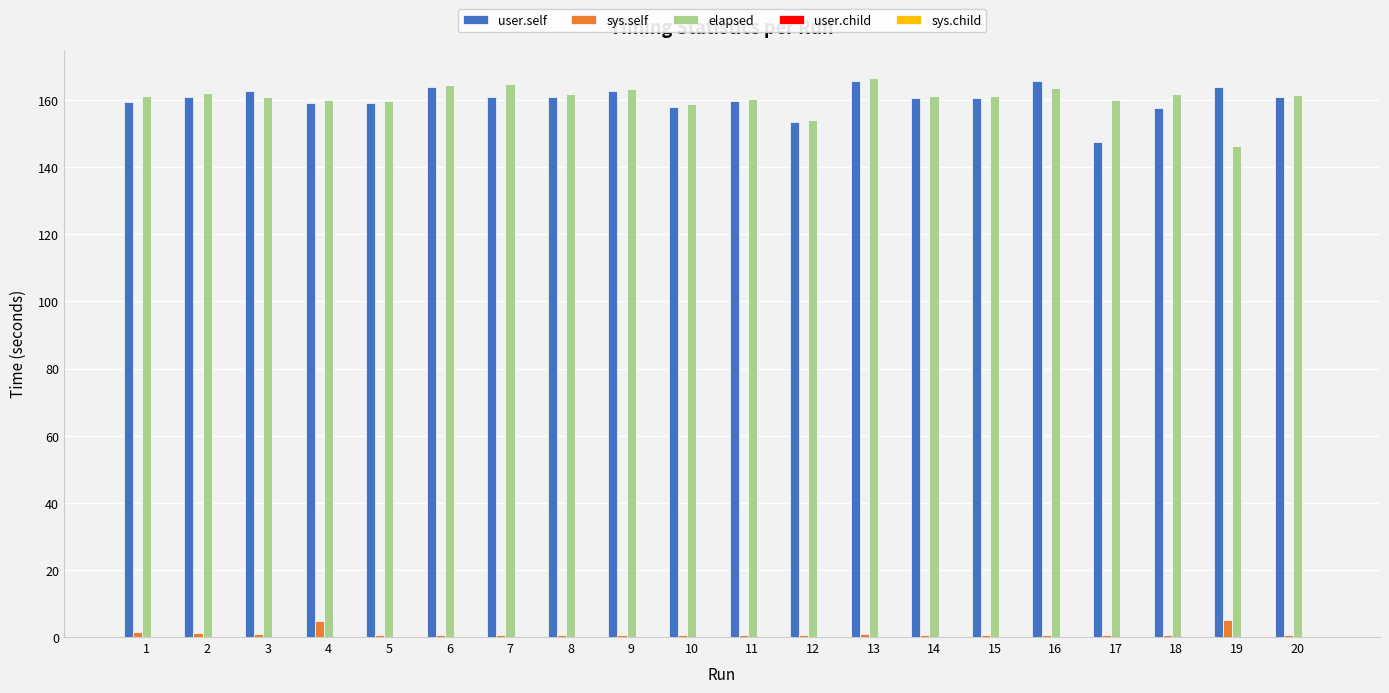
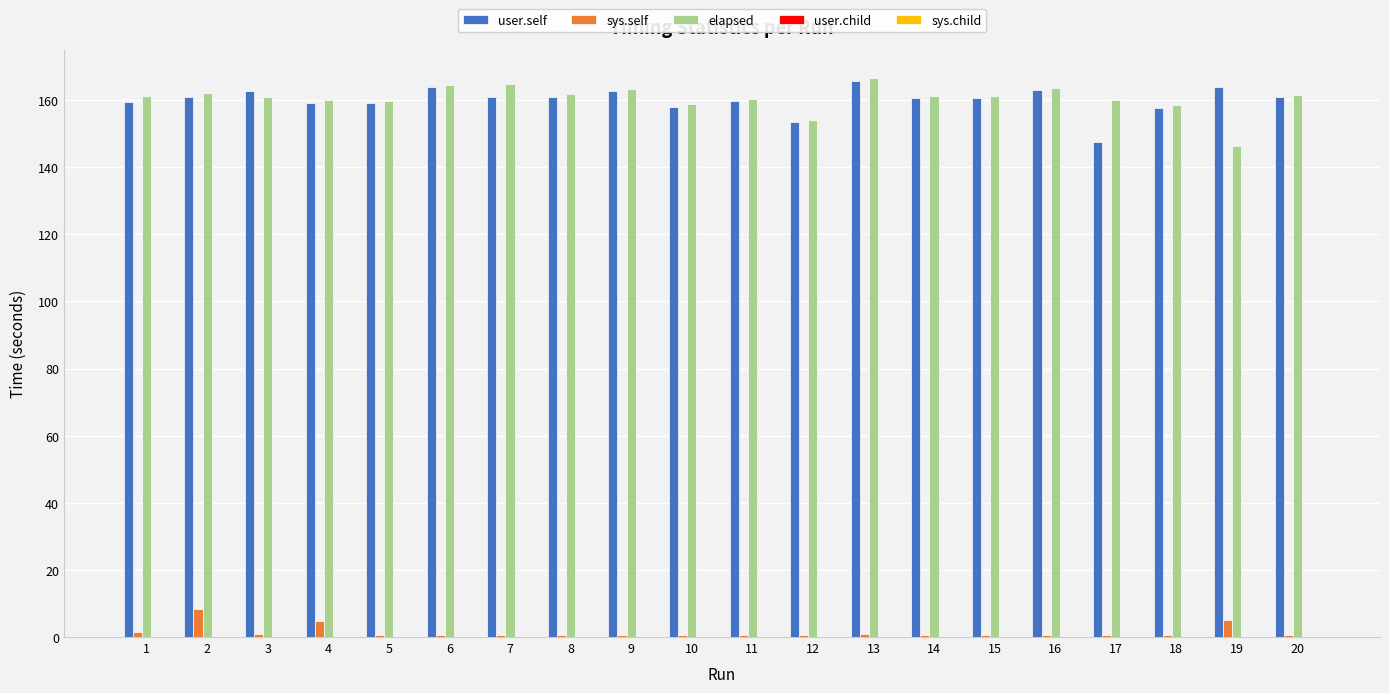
  {
    "user.self": {
      "1": 159,
      "2": 161,
      "3": 163,
      "4": 159,
      "5": 159,
      "6": 164,
      "7": 161,
      "8": 161,
      "9": 163,
      "10": 158,
      "11": 160,
      "12": 154,
      "13": 166,
      "14": 161,
      "15": 161,
-     "16": 166,
+     "16": 163,
      "17": 147,
      "18": 158,
      "19": 164,
      "20": 161
    },
    "sys.self": {
      "1": 2,
-     "2": 1,
+     "2": 8,
      "3": 1,
      "4": 5,
      "13": 1,
      "19": 5
    },
    "elapsed": {
      "1": 161,
      "2": 162,
      "3": 161,
      "4": 160,
      "5": 160,
      "6": 165,
      "7": 165,
      "8": 162,
      "9": 163,
      "10": 159,
      "11": 160,
      "12": 154,
      "13": 167,
      "14": 161,
      "15": 161,
      "16": 164,
      "17": 160,
-     "18": 162,
+     "18": 158,
      "19": 146,
      "20": 161
    },
    "user.child": {
      "1": 0,
      "2": 0,
      "3": 0,
      "4": 0,
      "5": 0,
      "6": 0,
      "7": 0,
      "8": 0,
      "9": 0,
      "10": 0,
      "11": 0,
      "12": 0,
      "13": 0,
      "14": 0,
      "15": 0,
      "16": 0,
      "17": 0,
      "18": 0,
      "19": 0,
      "20": 0
    },
    "sys.child": {
      "1": 0,
      "2": 0,
      "3": 0,
      "4": 0,
      "5": 0,
      "6": 0,
      "7": 0,
      "8": 0,
      "9": 0,
      "10": 0,
      "11": 0,
      "12": 0,
      "13": 0,
      "14": 0,
      "15": 0,
      "16": 0,
      "17": 0,
      "18": 0,
      "19": 0,
      "20": 0
    }
  }
